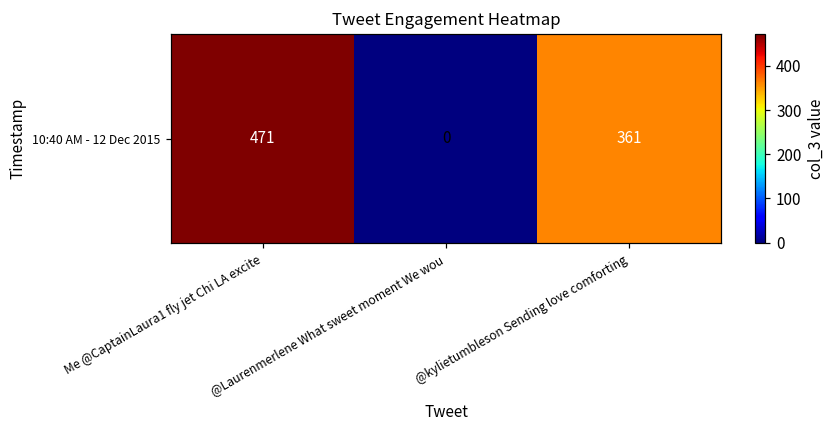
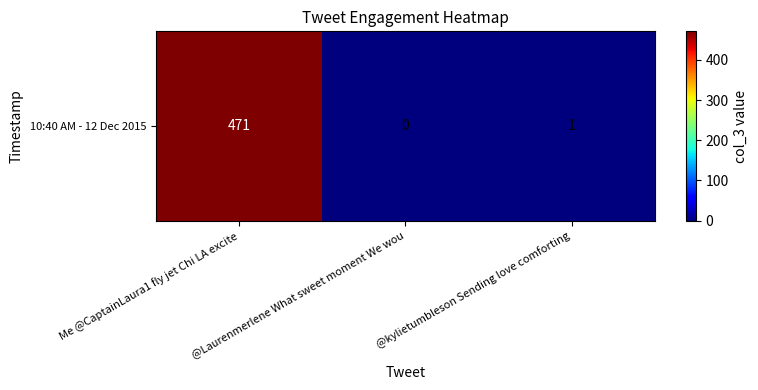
  {
    "10:40 AM - 12 Dec 2015": {
      "Me @CaptainLaura1 fly jet Chi LA excite": 471,
      "@Laurenmerlene What sweet moment We wou": 0,
-     "@kylietumbleson Sending love comforting": 361
+     "@kylietumbleson Sending love comforting": 1
    }
  }
